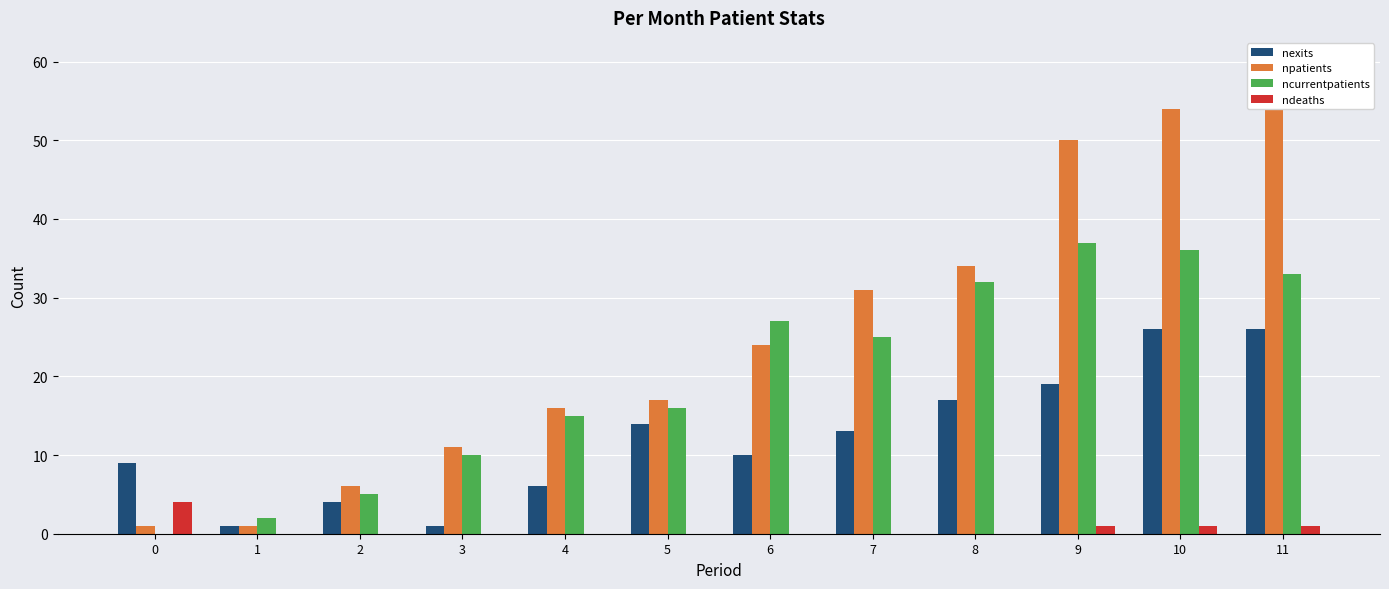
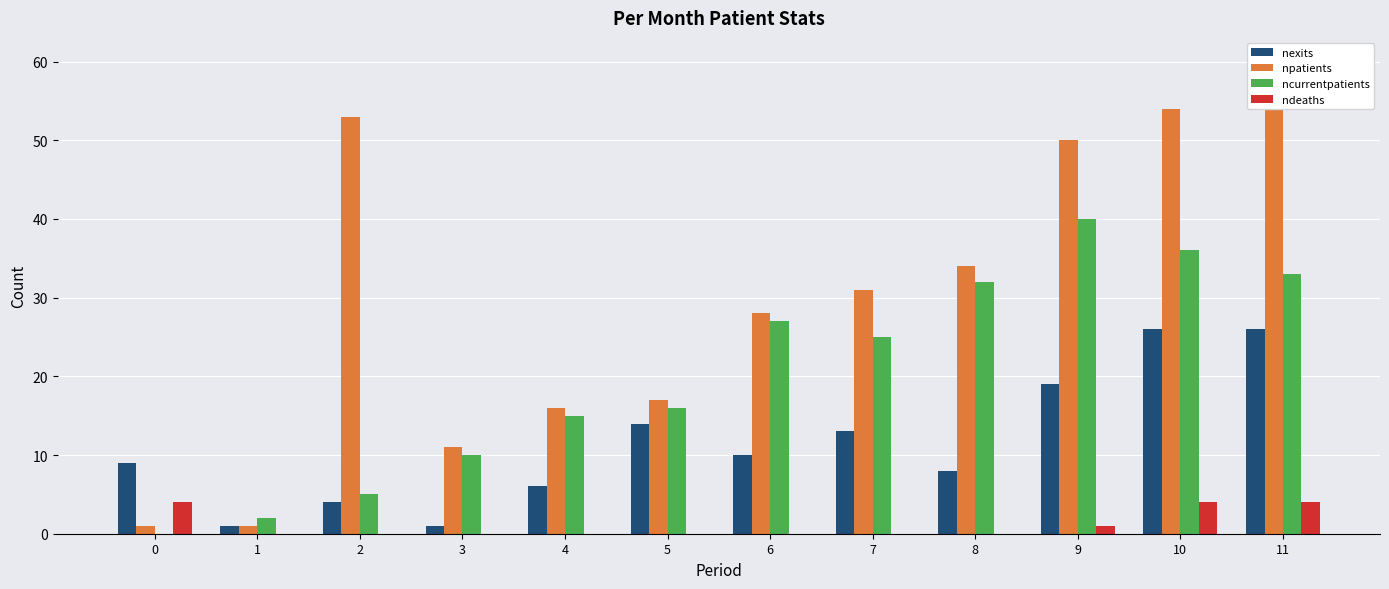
  {
    "nexits": {
      "0": 9,
      "1": 1,
      "2": 4,
      "3": 1,
      "4": 6,
      "5": 14,
      "6": 10,
      "7": 13,
-     "8": 17,
+     "8": 8,
      "9": 19,
      "10": 26,
      "11": 26
    },
    "npatients": {
      "0": 1,
      "1": 1,
-     "2": 6,
+     "2": 53,
      "3": 11,
      "4": 16,
      "5": 17,
-     "6": 24,
+     "6": 28,
      "7": 31,
      "8": 34,
      "9": 50,
      "10": 54
    },
    "ncurrentpatients": {
      "0": 0,
      "1": 2,
      "2": 5,
      "3": 10,
      "4": 15,
      "5": 16,
      "6": 27,
      "7": 25,
      "8": 32,
-     "9": 37,
+     "9": 40,
      "10": 36,
      "11": 33
    },
    "ndeaths": {
      "0": 4,
      "1": 0,
      "2": 0,
      "3": 0,
      "4": 0,
      "5": 0,
      "6": 0,
      "7": 0,
      "8": 0,
      "9": 1,
-     "10": 1,
-     "11": 1
+     "10": 4,
+     "11": 4
    }
  }
